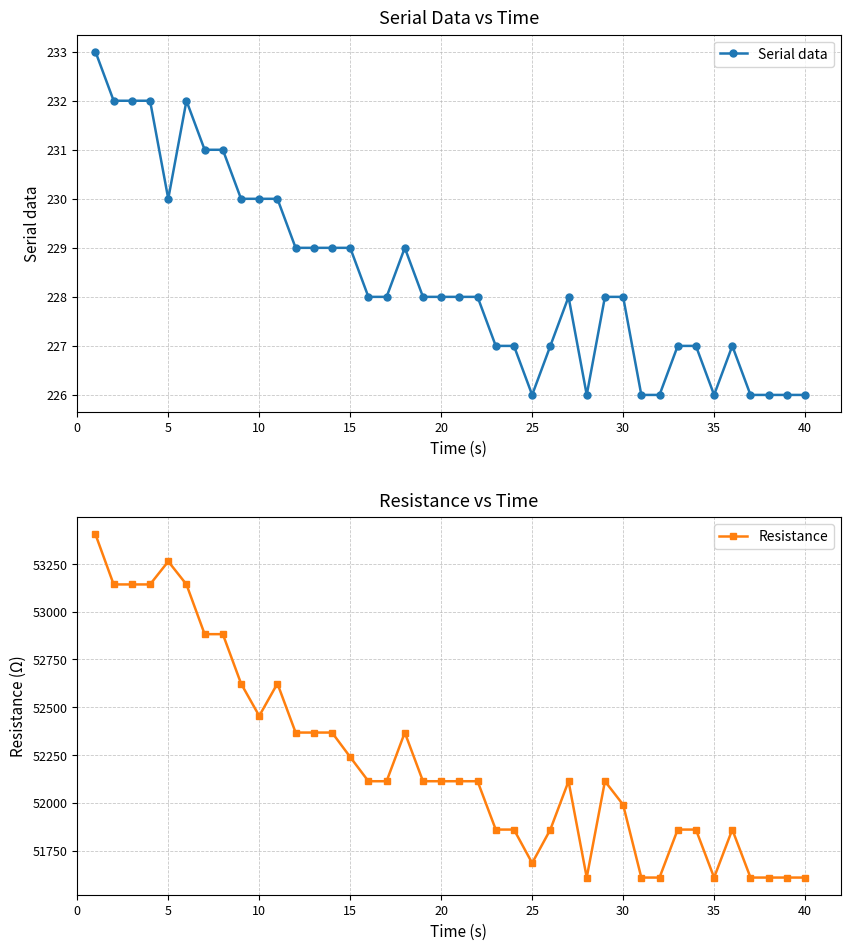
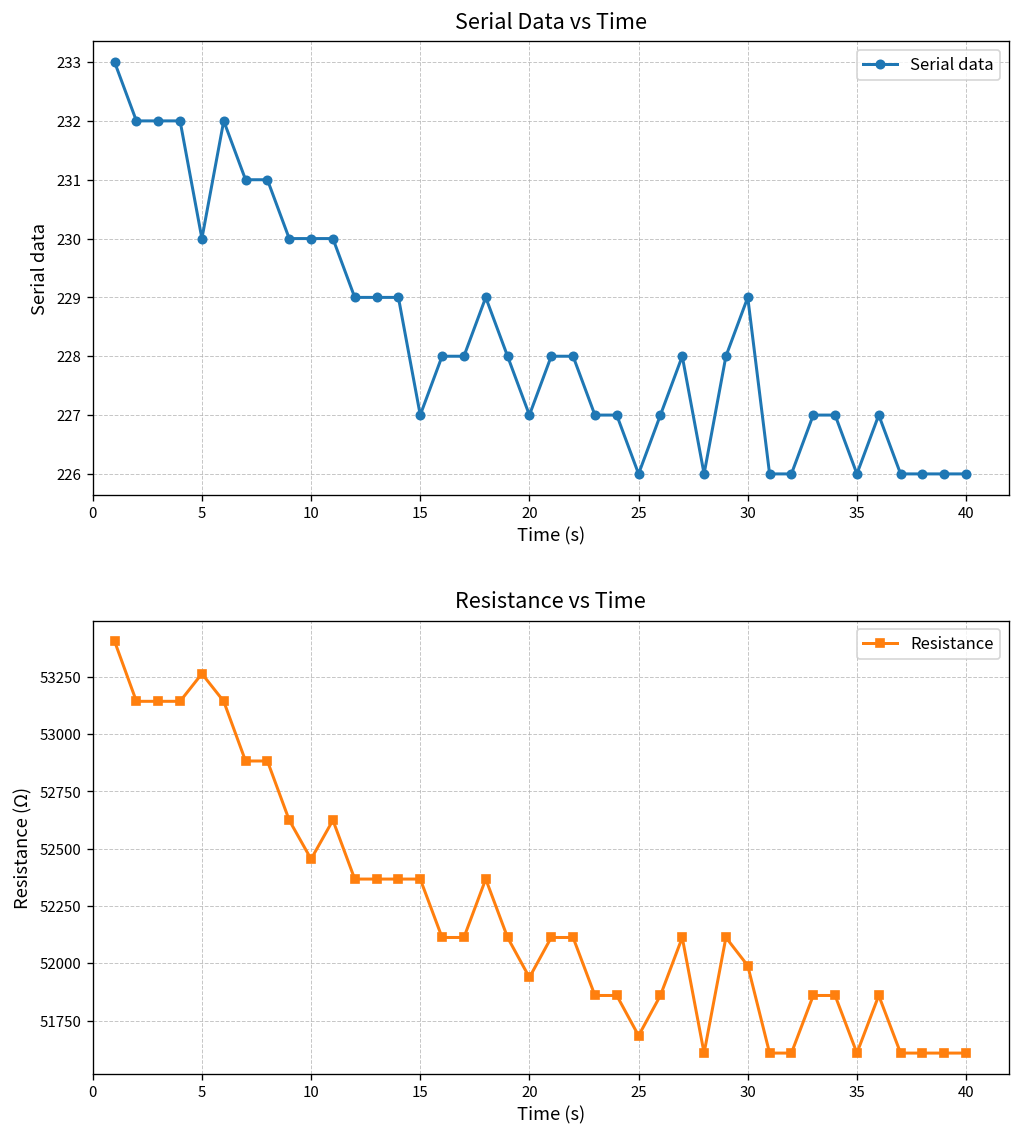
  {
    "Serial Data vs Time": {
      "5": 230,
      "10": 230,
-     "15": 229,
-     "20": 228,
+     "15": 227,
+     "20": 227,
      "25": 226,
-     "30": 228,
+     "30": 229,
      "35": 226,
      "40": 226
    },
    "Resistance vs Time": {
      "5": 53260,
      "10": 52450,
-     "15": 52240,
-     "20": 52110,
+     "15": 52370,
+     "20": 51940,
      "25": 51680,
      "30": 51990,
      "35": 51610,
      "40": 51610
    }
  }
